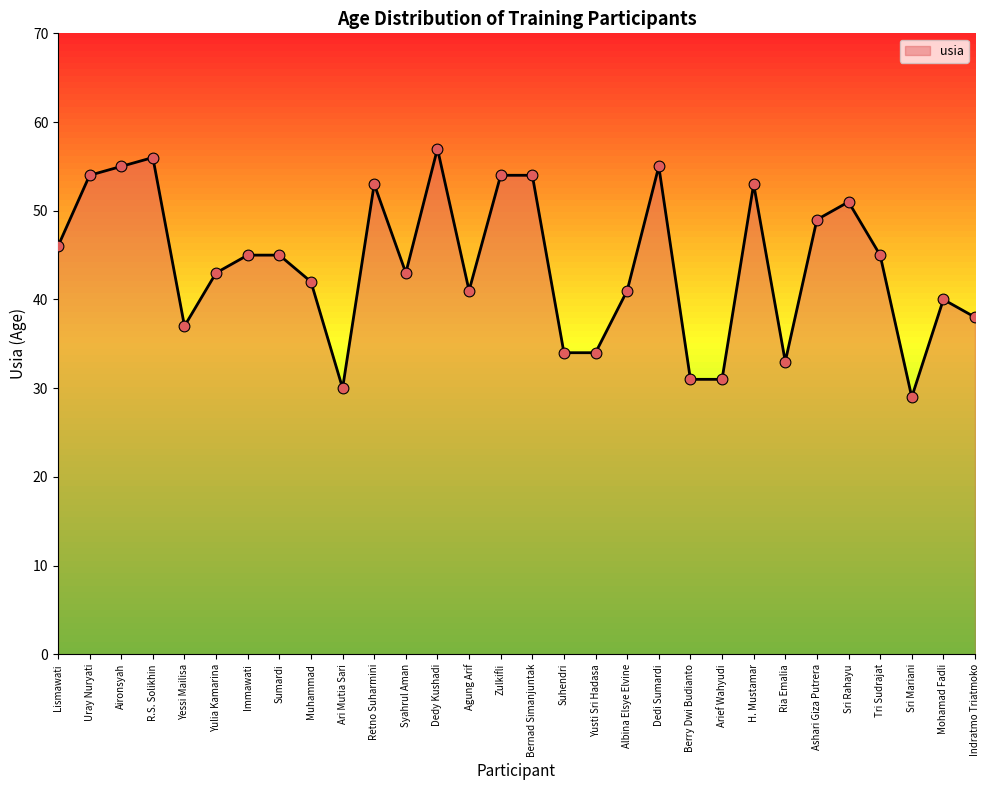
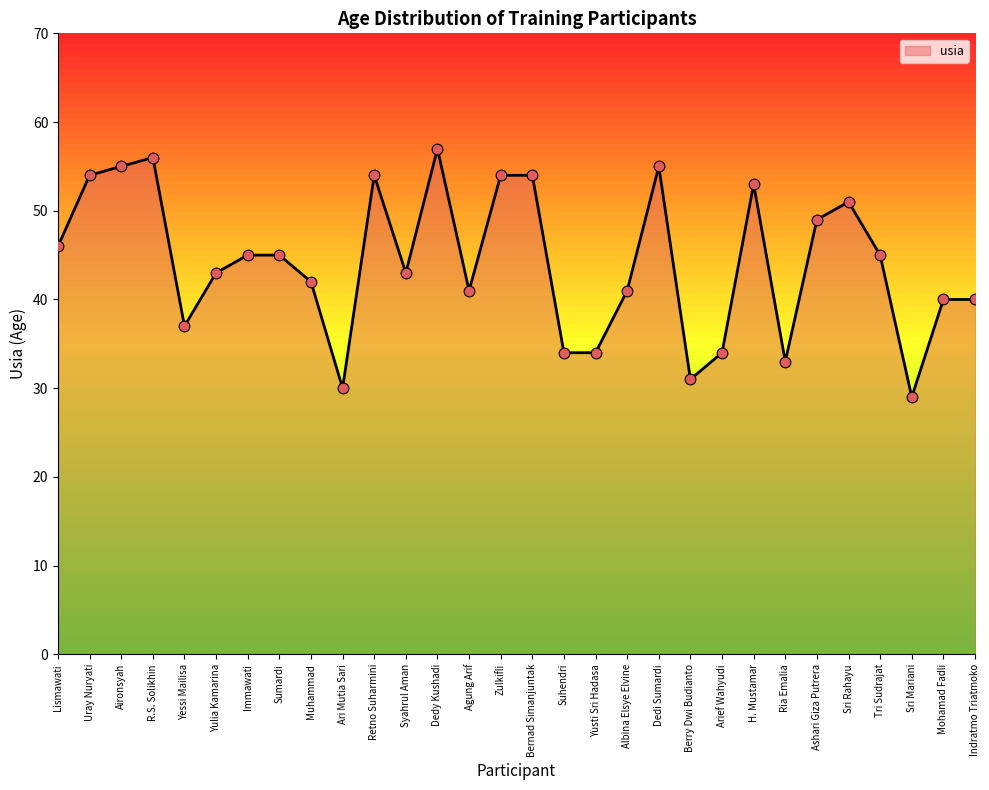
  {
    "Lismawati": 46,
    "Uray Nuryati": 54,
    "Aironsyah": 55,
    "R.S. Solikhin": 56,
    "Yessi Mailisa": 37,
    "Yulia Kamarina": 43,
    "Immawati": 45,
    "Sumardi": 45,
    "Muhammad": 42,
    "Ari Mutia Sari": 30,
-   "Retno Suharmini": 53,
+   "Retno Suharmini": 54,
    "Syahrul Aman": 43,
    "Dedy Kushadi": 57,
    "Agung Arif": 41,
    "Zulkifli": 54,
    "Bernad Simanjuntak": 54,
    "Suhendri": 34,
    "Yusti Sri Hadasa": 34,
    "Albina Elsye Elvine": 41,
    "Dedi Sumardi": 55,
    "Berry Dwi Budianto": 31,
-   "Arief Wahyudi": 31,
+   "Arief Wahyudi": 34,
    "H. Mustamar": 53,
    "Ria Emalia": 33,
    "Ashari Giza Putrera": 49,
    "Sri Rahayu": 51,
    "Tri Sudrajat": 45,
    "Sri Mariani": 29,
    "Mohamad Fadli": 40,
-   "Indratmo Triatmoko": 38
+   "Indratmo Triatmoko": 40
  }
